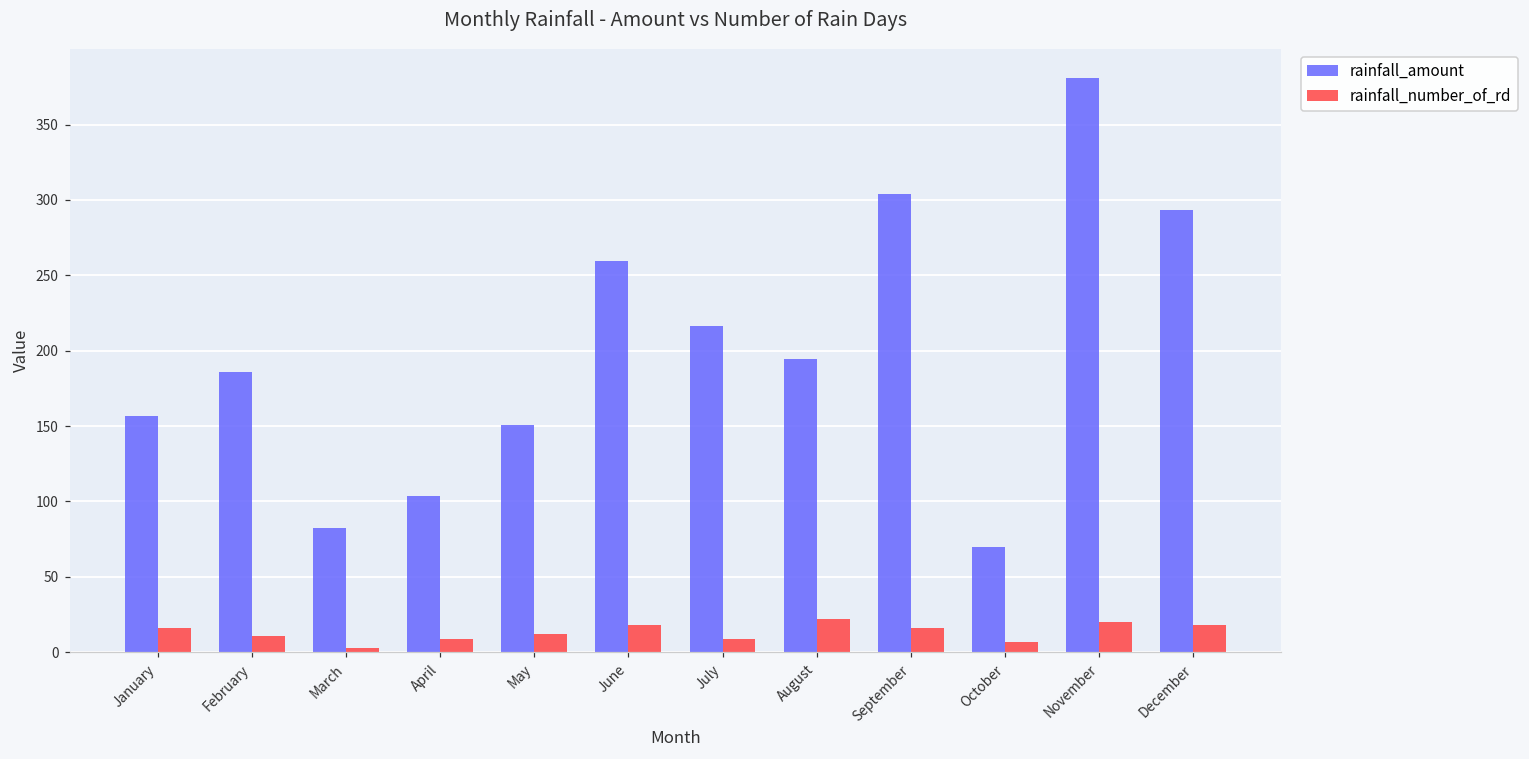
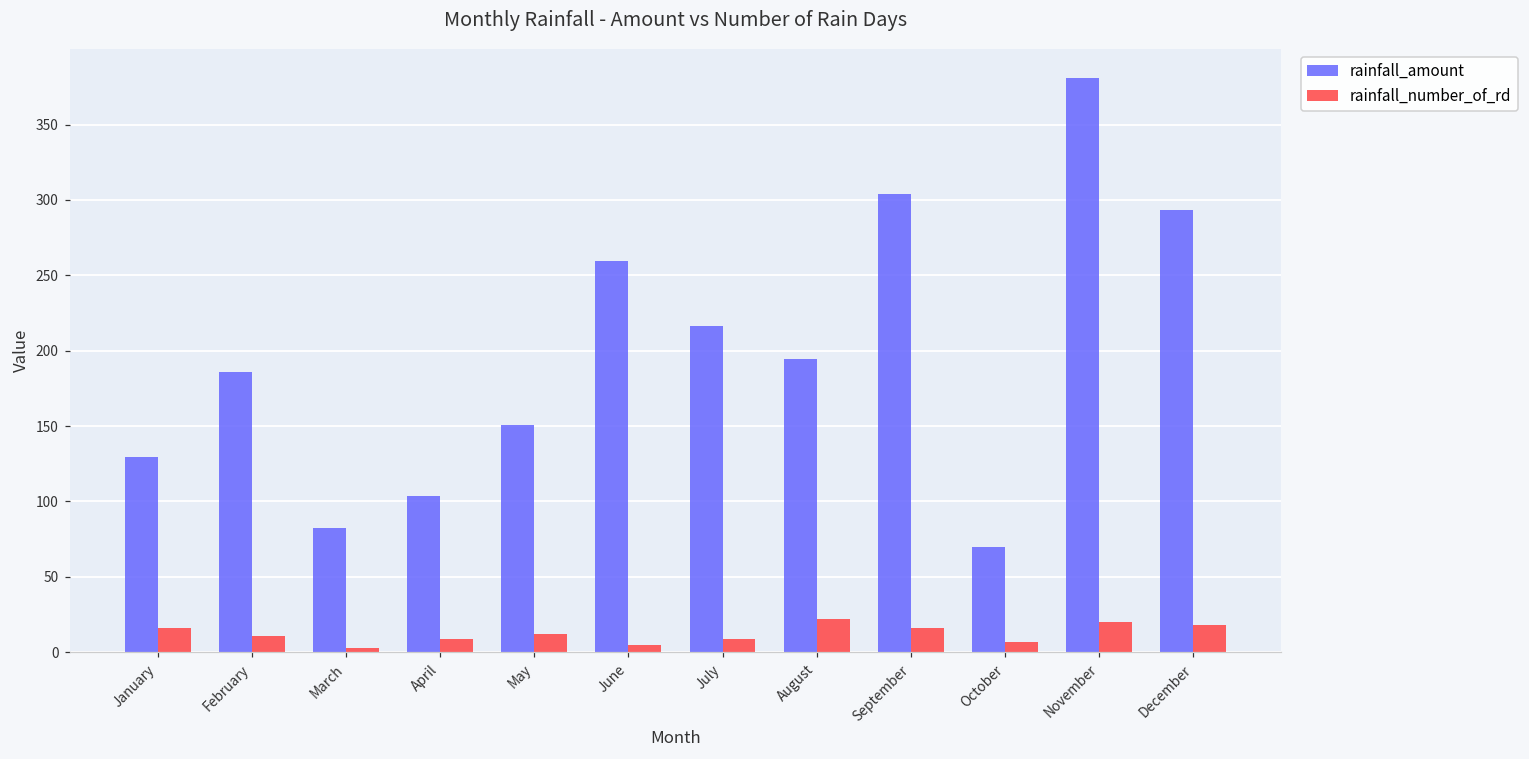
  {
    "rainfall_amount": {
-     "January": 157,
+     "January": 129,
      "February": 186,
      "March": 83,
      "April": 104,
      "May": 151,
      "June": 260,
      "July": 216,
      "August": 195,
      "September": 304,
      "October": 70,
      "November": 381,
      "December": 293
    },
    "rainfall_number_of_rd": {
      "January": 16,
      "February": 11,
      "March": 3,
      "April": 9,
      "May": 12,
-     "June": 18,
+     "June": 5,
      "July": 9,
      "August": 22,
      "September": 16,
      "October": 7,
      "November": 20,
      "December": 18
    }
  }
